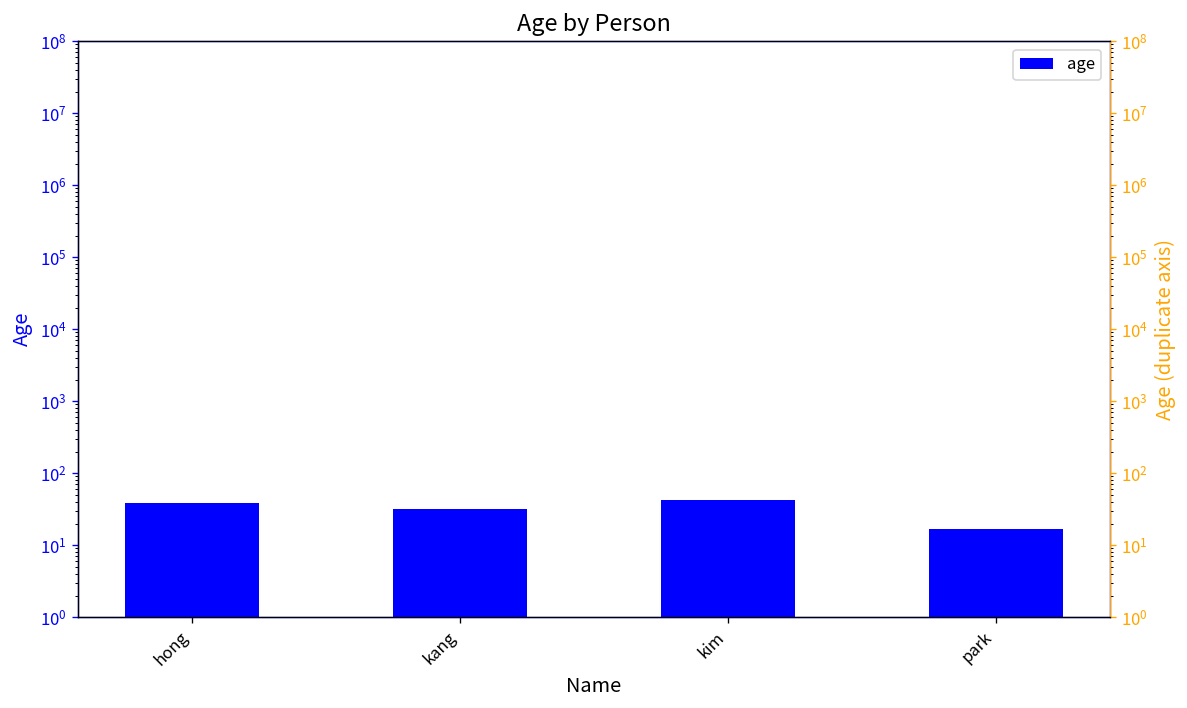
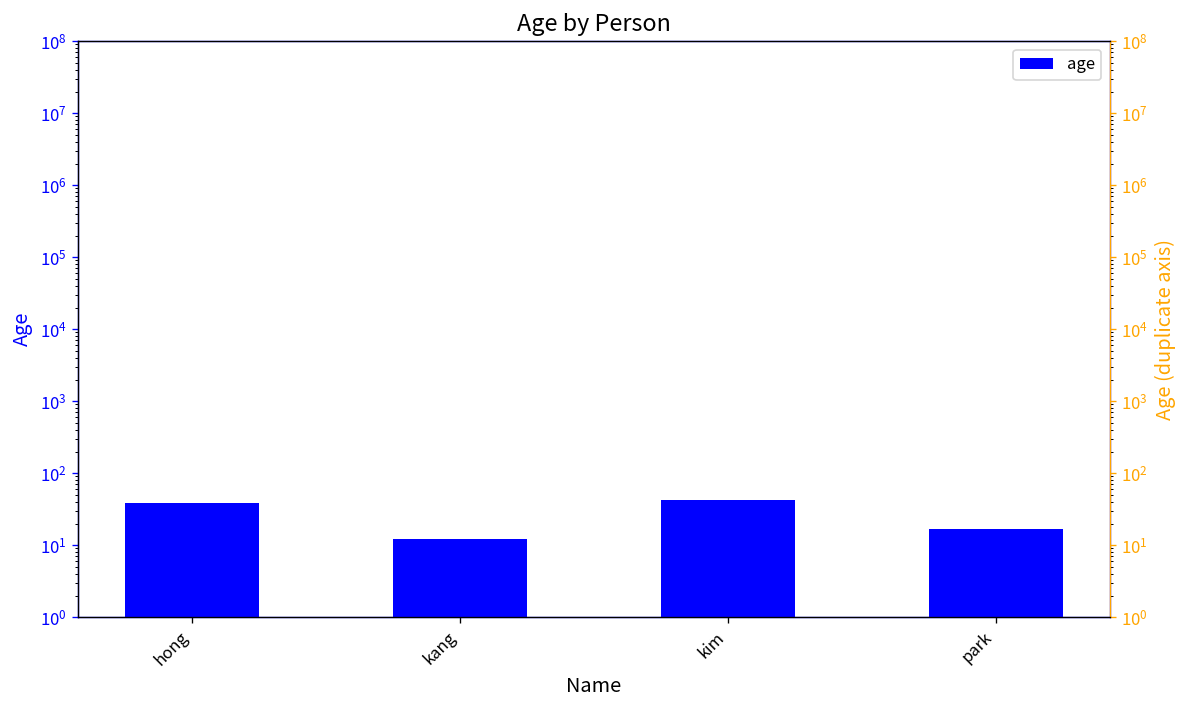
  {
    "hong": 40,
-   "kang": 30,
+   "kang": 12,
    "kim": 40,
    "park": 17
  }
